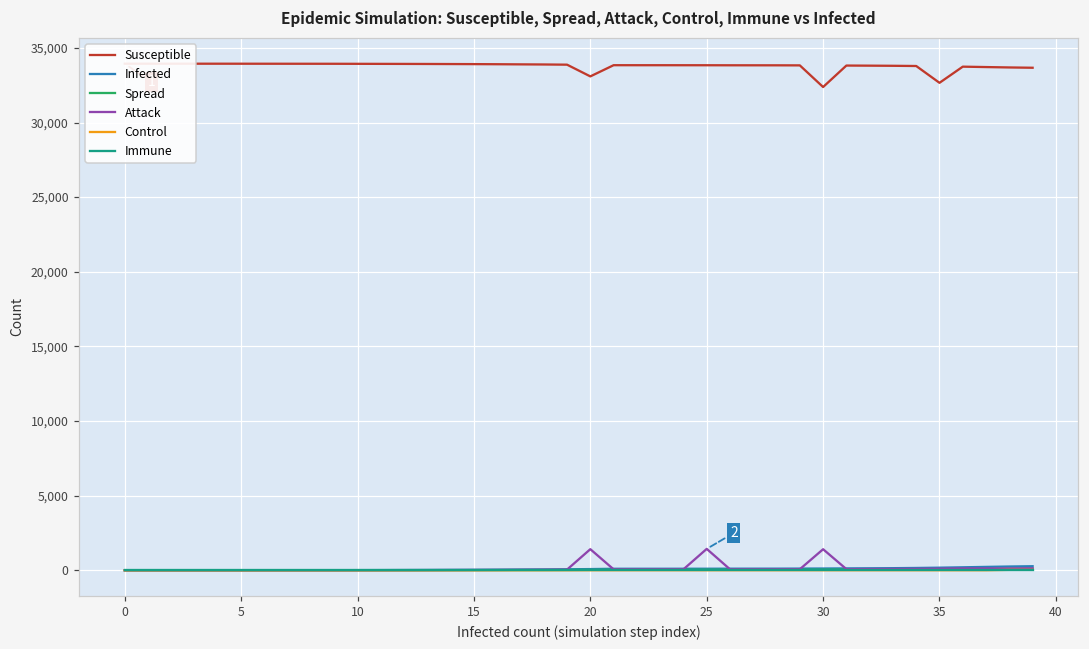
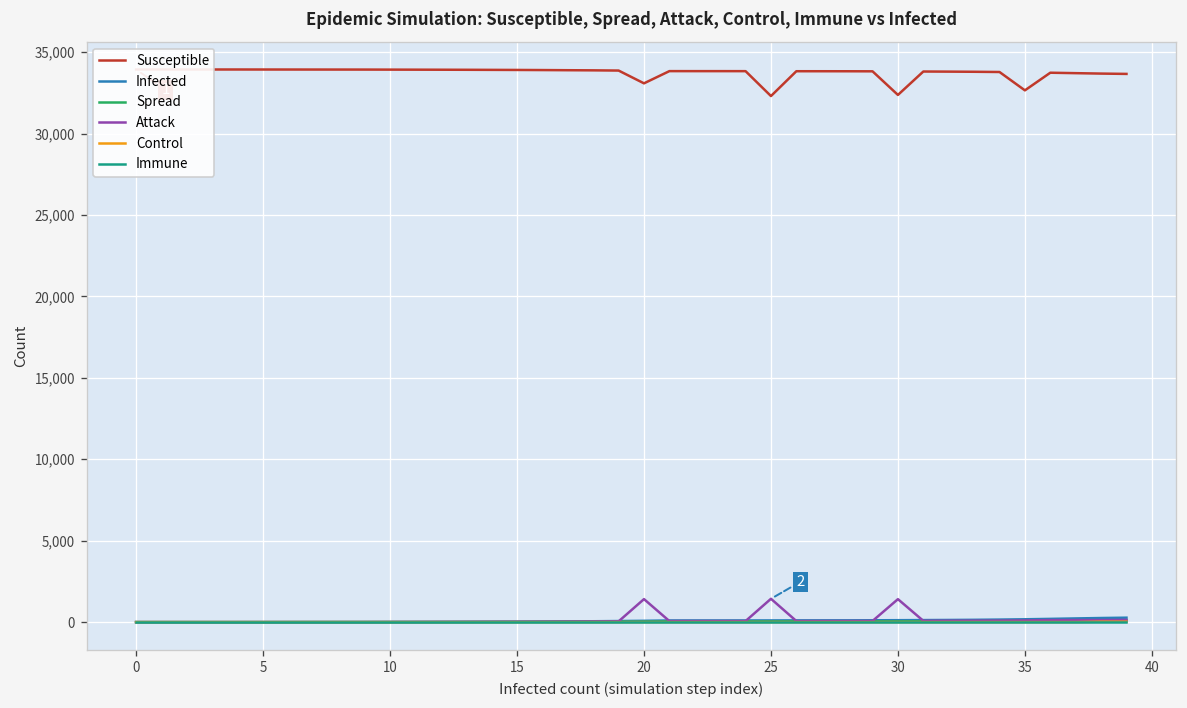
  {
    "Susceptible": {
      "5": "33,900",
      "10": "33,900",
      "15": "33,900",
      "20": "33,100",
-     "25": "33,800",
+     "25": "32,300",
      "30": "32,400",
      "35": "32,700"
    },
    "Attack": {
      "20": "1,400",
      "25": "1,400",
      "30": "1,400"
    }
  }
